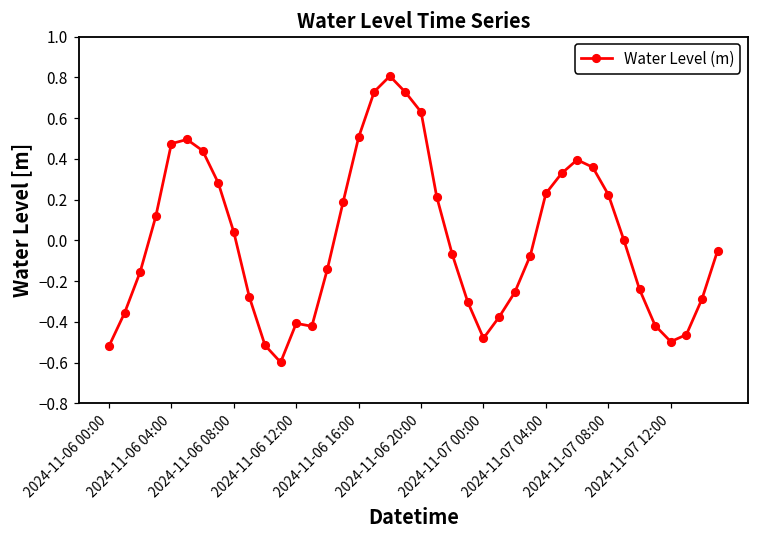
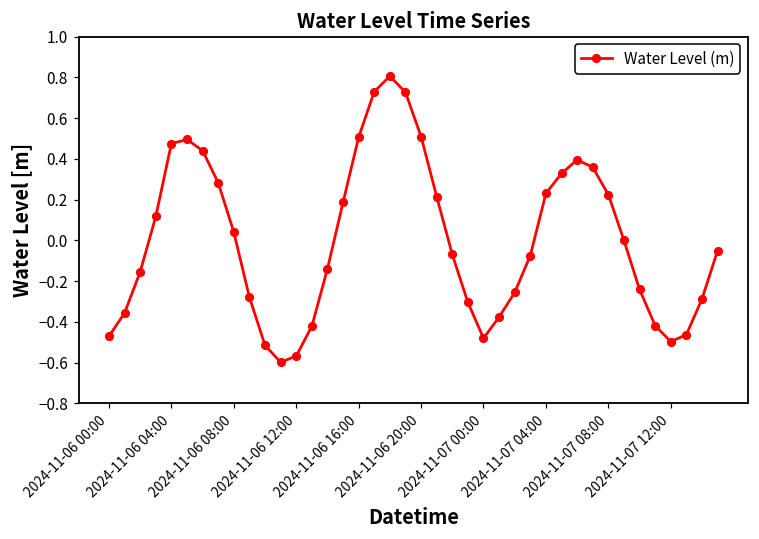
  {
-   "2024-11-06 00:00": -0.52,
+   "2024-11-06 00:00": -0.47,
    "2024-11-06 04:00": 0.47,
    "2024-11-06 08:00": 0.04,
-   "2024-11-06 12:00": -0.41,
+   "2024-11-06 12:00": -0.57,
    "2024-11-06 16:00": 0.51,
-   "2024-11-06 20:00": 0.63,
+   "2024-11-06 20:00": 0.51,
    "2024-11-07 00:00": -0.48,
    "2024-11-07 04:00": 0.23,
    "2024-11-07 08:00": 0.22,
    "2024-11-07 12:00": -0.50
  }
